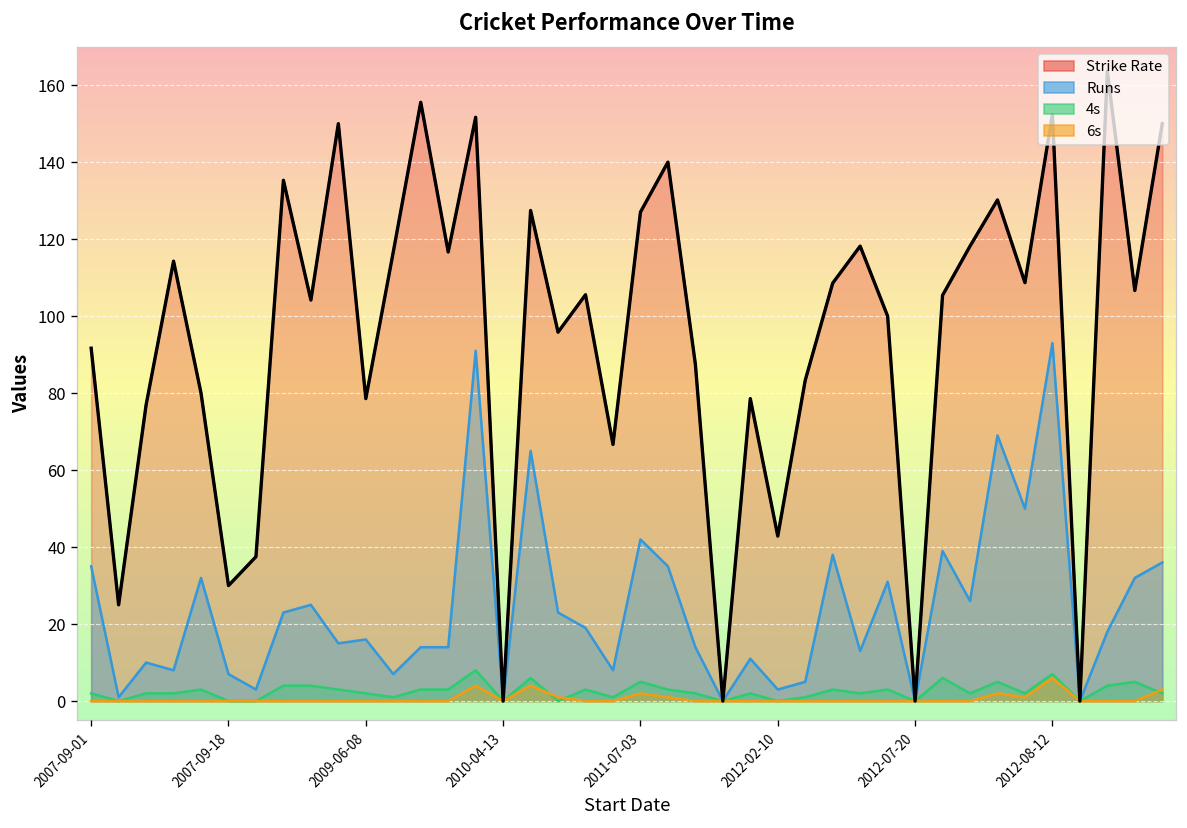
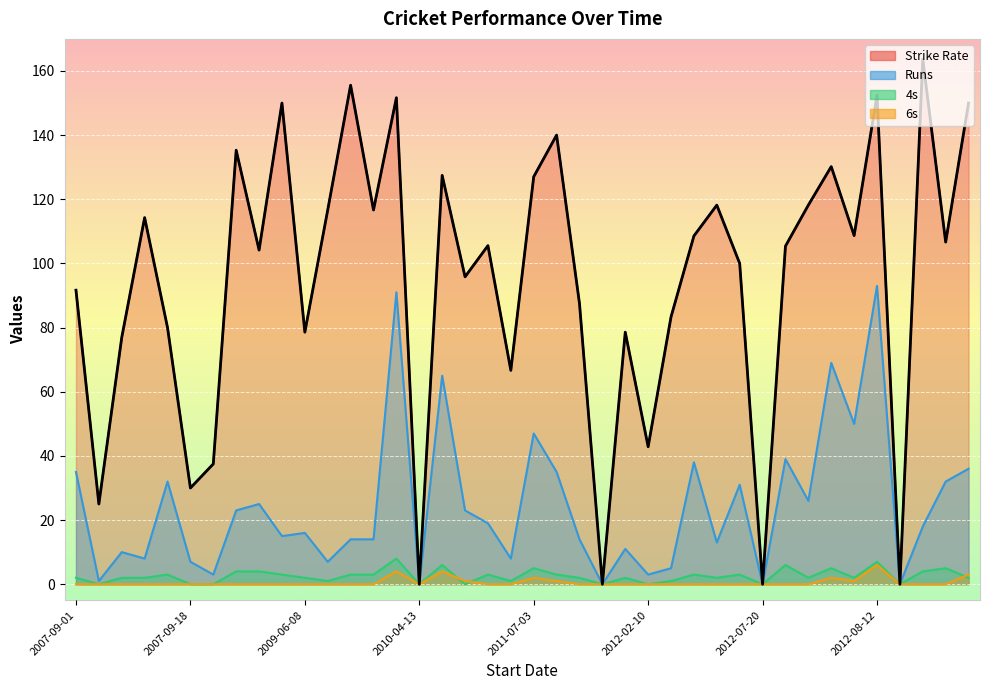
  {
    "Runs": {
      "2007-09-01": 35,
      "2007-09-18": 7,
      "2009-06-08": 16,
-     "2011-07-03": 42,
+     "2011-07-03": 47,
      "2012-02-10": 3,
      "2012-08-12": 93
    },
    "4s": {
      "2007-09-01": 2,
      "2009-06-08": 2,
      "2011-07-03": 5,
      "2012-08-12": 7
    }
  }
